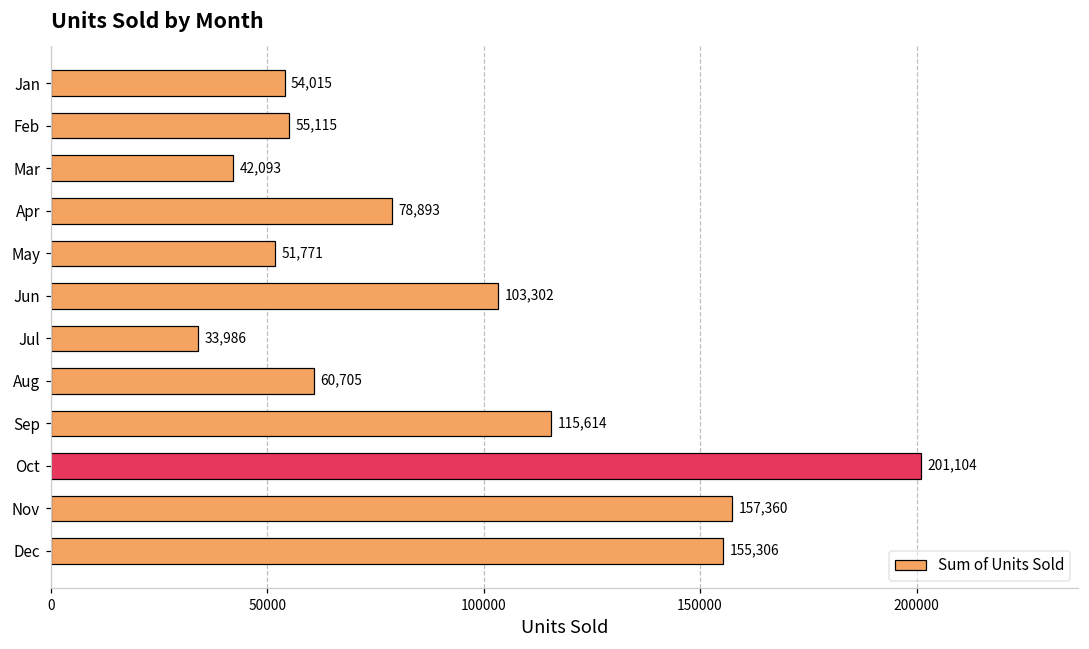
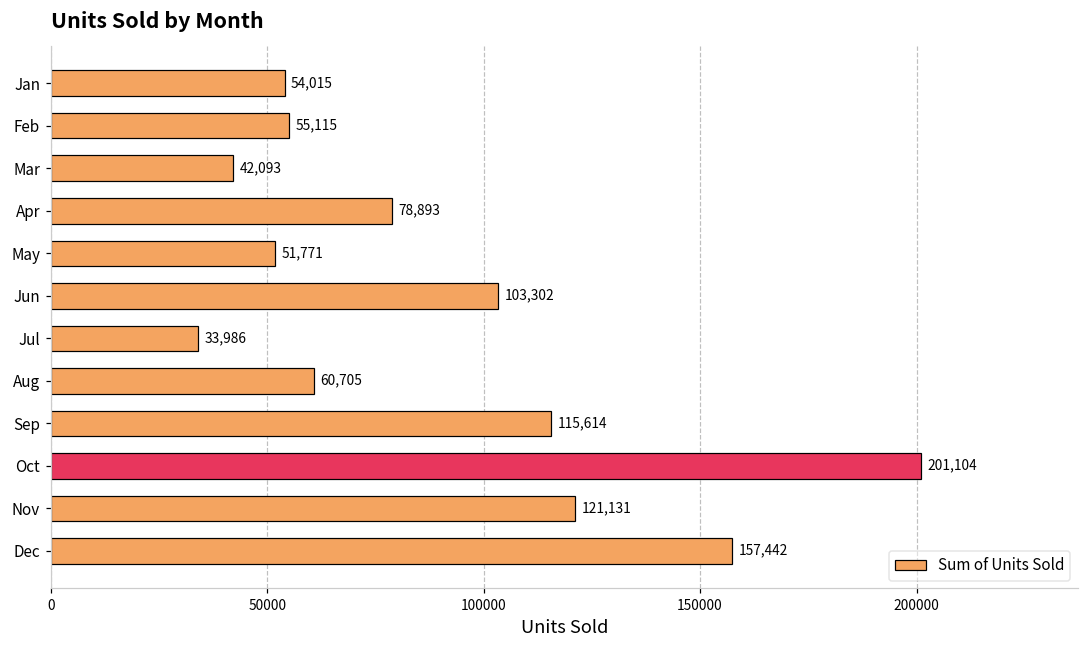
  {
    "Jan": "54,015",
    "Feb": "55,115",
    "Mar": "42,093",
    "Apr": "78,893",
    "May": "51,771",
    "Jun": "103,302",
    "Jul": "33,986",
    "Aug": "60,705",
    "Sep": "115,614",
    "Oct": "201,104",
-   "Nov": "157,360",
-   "Dec": "155,306"
+   "Nov": "121,131",
+   "Dec": "157,442"
  }
